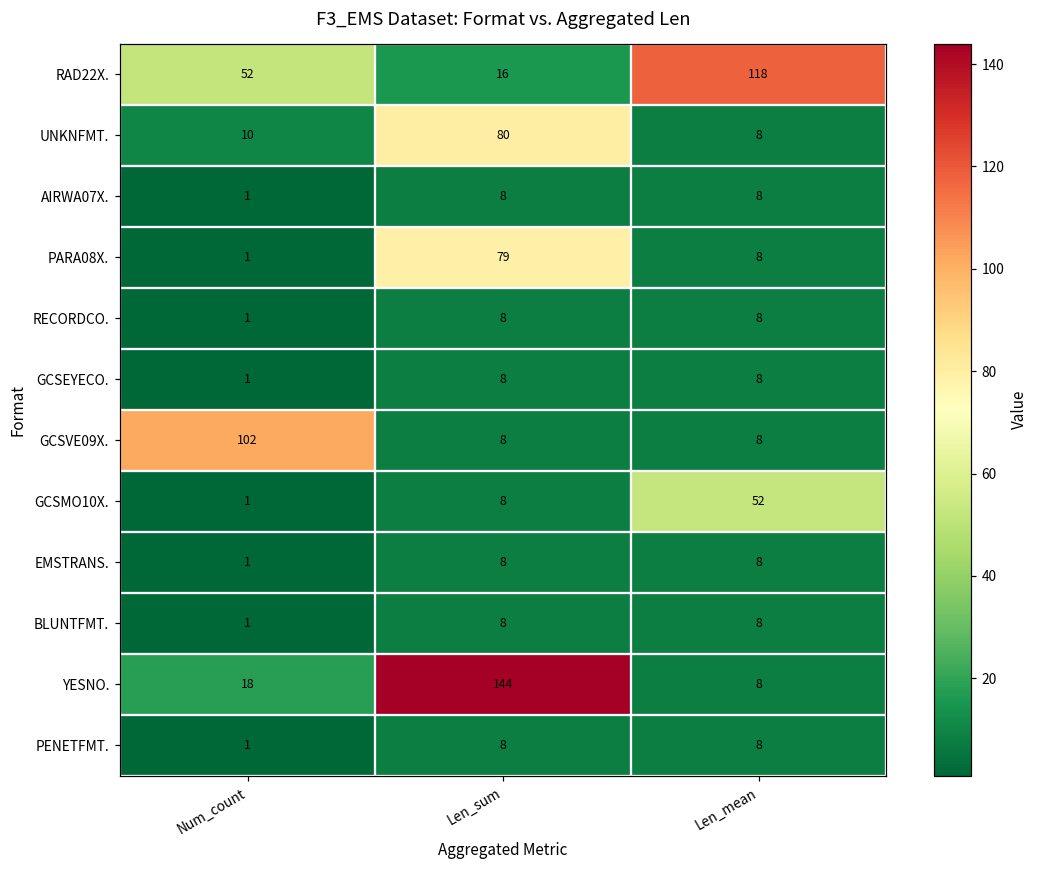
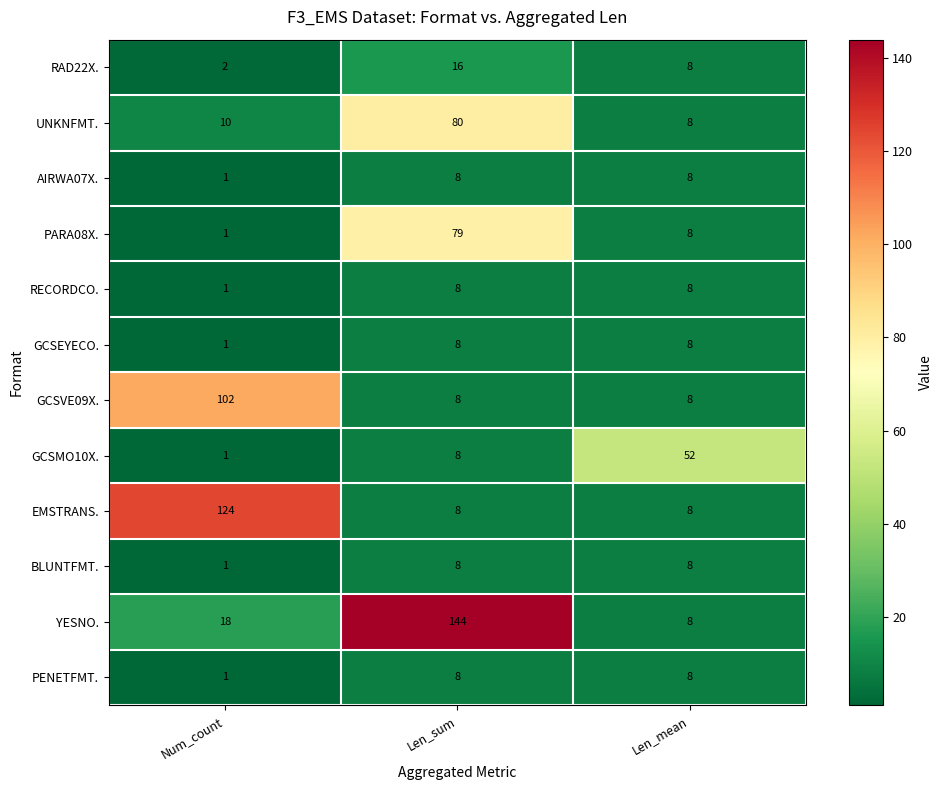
  {
    "RAD22X.": {
-     "Num_count": 52,
+     "Num_count": 2,
      "Len_sum": 16,
-     "Len_mean": 118
+     "Len_mean": 8
    },
    "UNKNFMT.": {
      "Num_count": 10,
      "Len_sum": 80,
      "Len_mean": 8
    },
    "AIRWA07X.": {
      "Num_count": 1,
      "Len_sum": 8,
      "Len_mean": 8
    },
    "PARA08X.": {
      "Num_count": 1,
      "Len_sum": 79,
      "Len_mean": 8
    },
    "RECORDCO.": {
      "Num_count": 1,
      "Len_sum": 8,
      "Len_mean": 8
    },
    "GCSEYECO.": {
      "Num_count": 1,
      "Len_sum": 8,
      "Len_mean": 8
    },
    "GCSVE09X.": {
      "Num_count": 102,
      "Len_sum": 8,
      "Len_mean": 8
    },
    "GCSMO10X.": {
      "Num_count": 1,
      "Len_sum": 8,
      "Len_mean": 52
    },
    "EMSTRANS.": {
-     "Num_count": 1,
+     "Num_count": 124,
      "Len_sum": 8,
      "Len_mean": 8
    },
    "BLUNTFMT.": {
      "Num_count": 1,
      "Len_sum": 8,
      "Len_mean": 8
    },
    "YESNO.": {
      "Num_count": 18,
      "Len_sum": 144,
      "Len_mean": 8
    },
    "PENETFMT.": {
      "Num_count": 1,
      "Len_sum": 8,
      "Len_mean": 8
    }
  }
